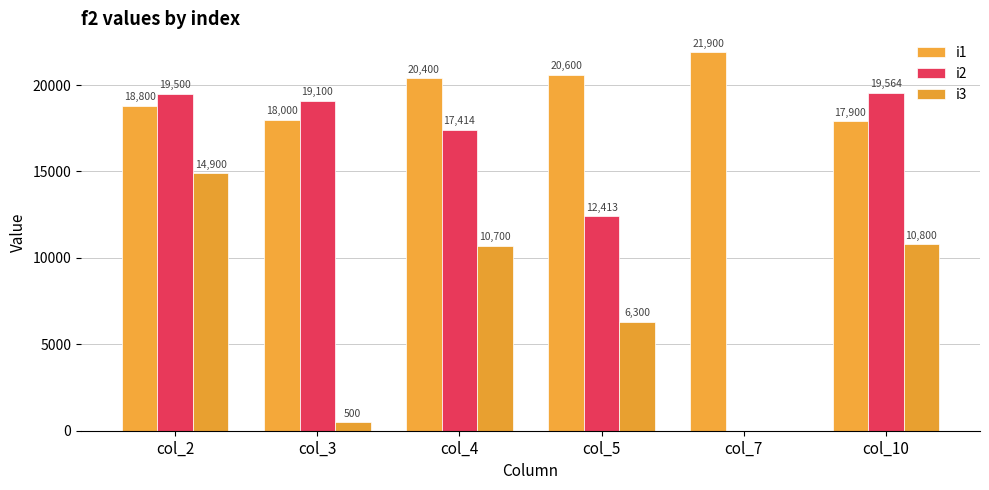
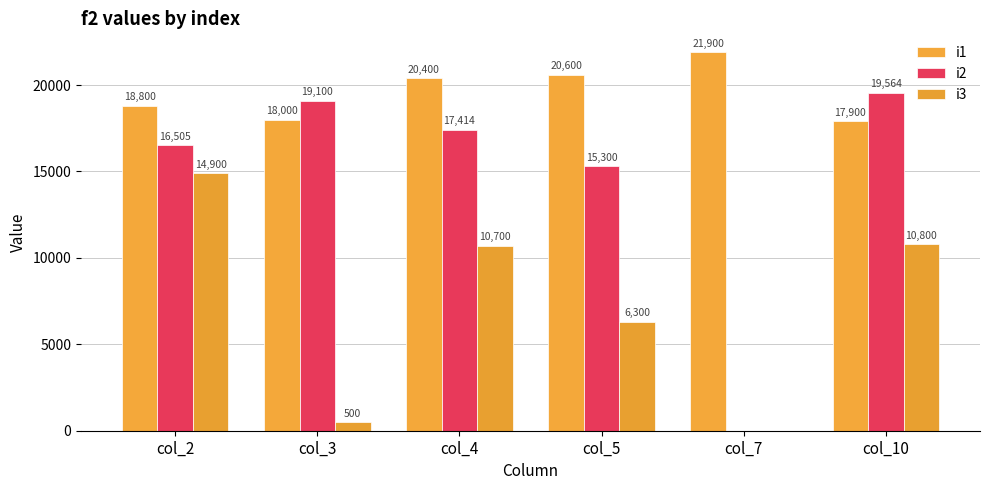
  {
    "i2": {
-     "col_2": "19,500",
+     "col_2": "16,505",
      "col_3": "19,100",
      "col_4": "17,414",
-     "col_5": "12,413",
+     "col_5": "15,300",
      "col_10": "19,564"
    }
  }
